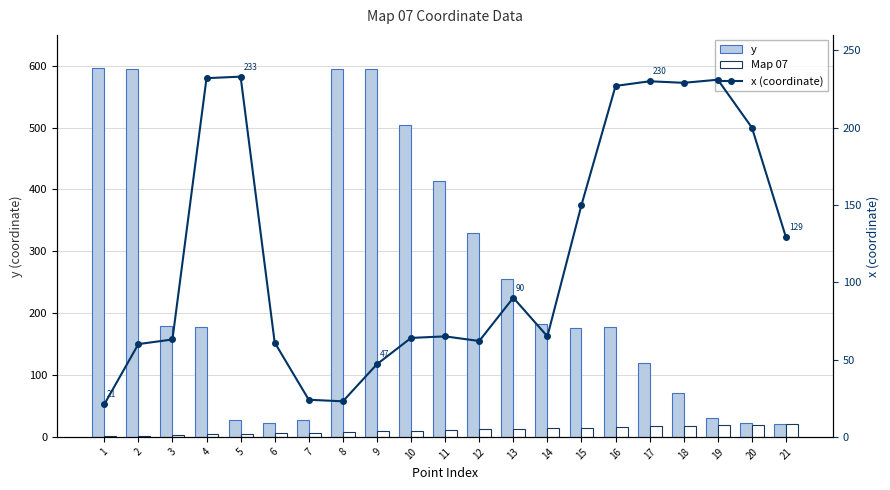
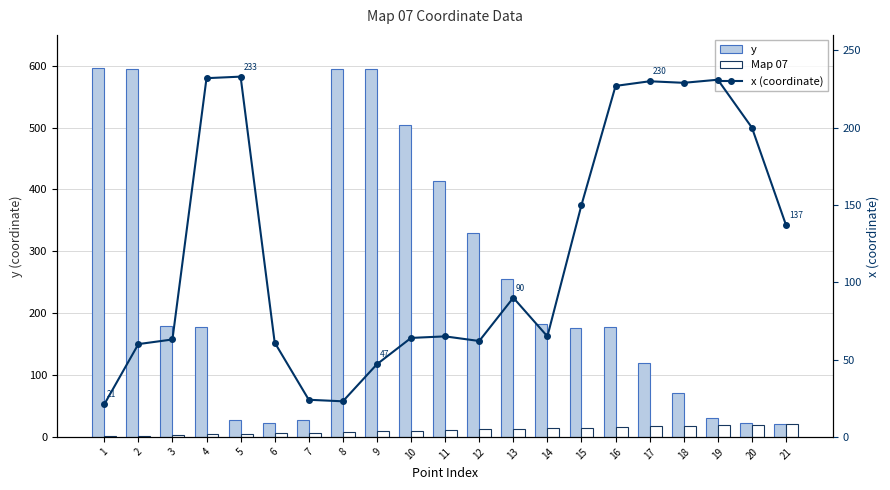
  {
    "x (coordinate)": {
      "1": 21,
      "5": 233,
      "9": 47,
      "13": 90,
      "17": 230,
-     "21": 129
+     "21": 137
    }
  }
